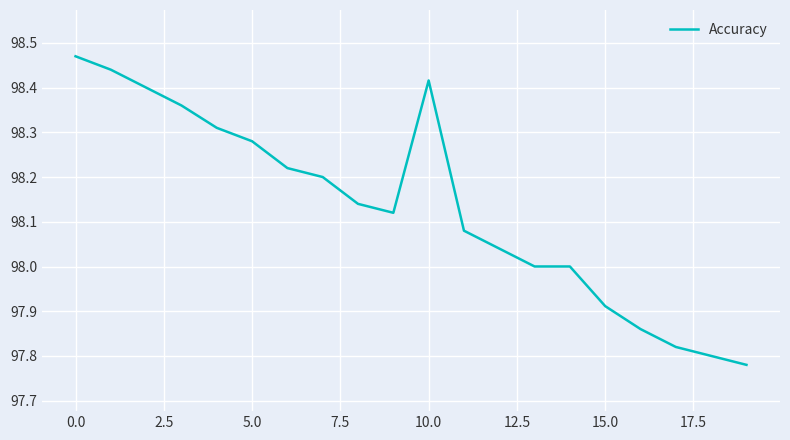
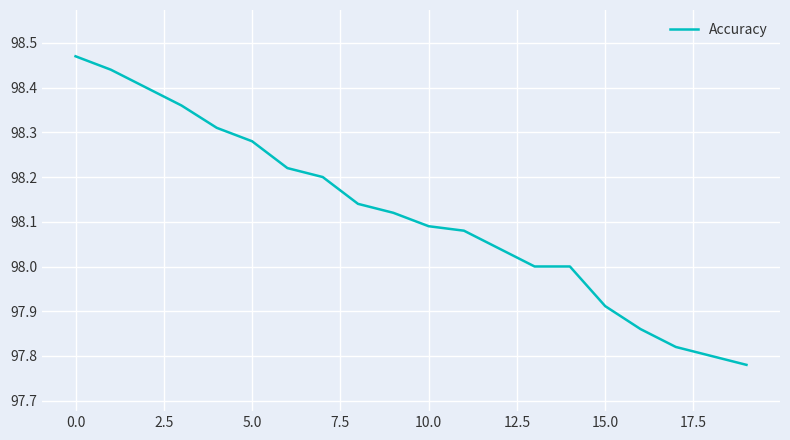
  {
    "0.0": 98.47,
    "5.0": 98.28,
-   "10.0": 98.42,
+   "10.0": 98.09,
    "15.0": 97.91
  }
